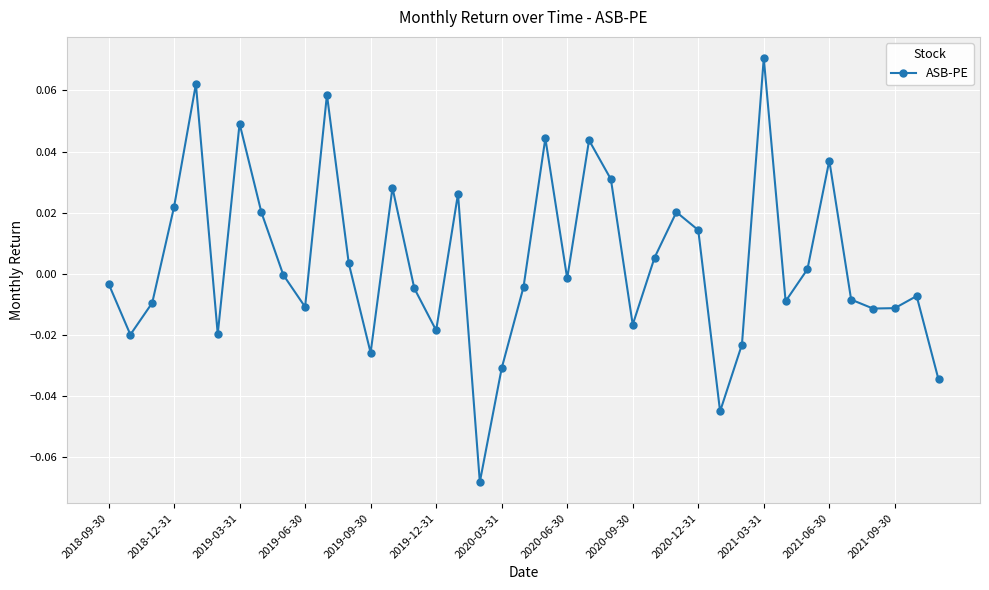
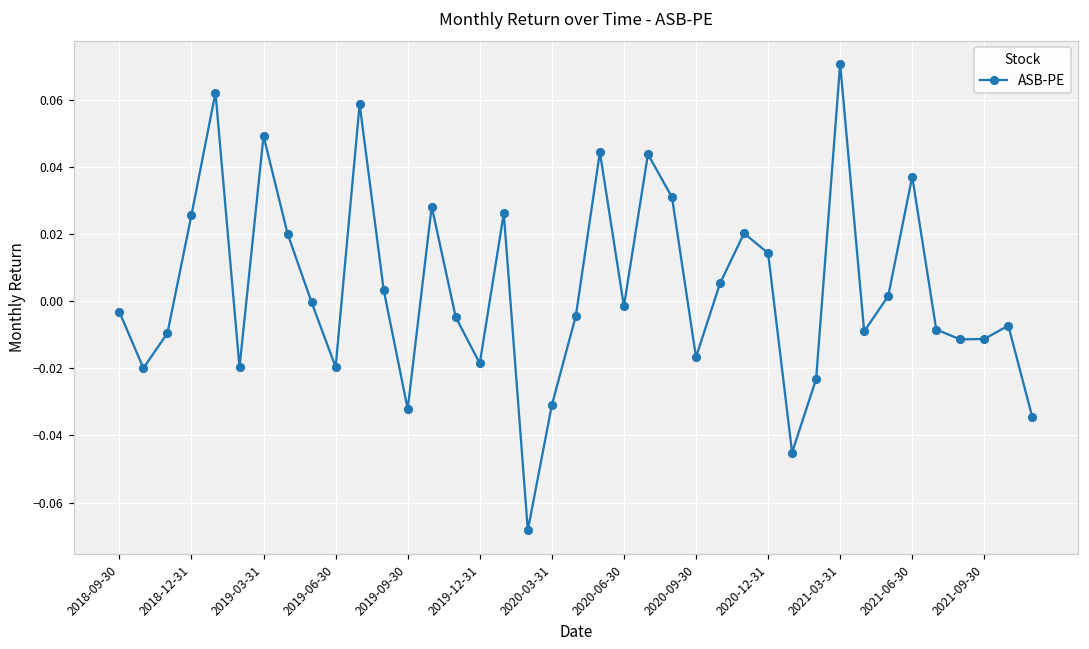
  {
    "2018-09-30": -0.003,
-   "2018-12-31": 0.022,
+   "2018-12-31": 0.026,
    "2019-03-31": 0.049,
-   "2019-06-30": -0.011,
-   "2019-09-30": -0.026,
+   "2019-06-30": -0.020,
+   "2019-09-30": -0.032,
    "2019-12-31": -0.019,
    "2020-03-31": -0.031,
    "2020-06-30": -0.002,
    "2020-09-30": -0.017,
    "2020-12-31": 0.014,
    "2021-03-31": 0.071,
    "2021-06-30": 0.037,
    "2021-09-30": -0.011
  }
